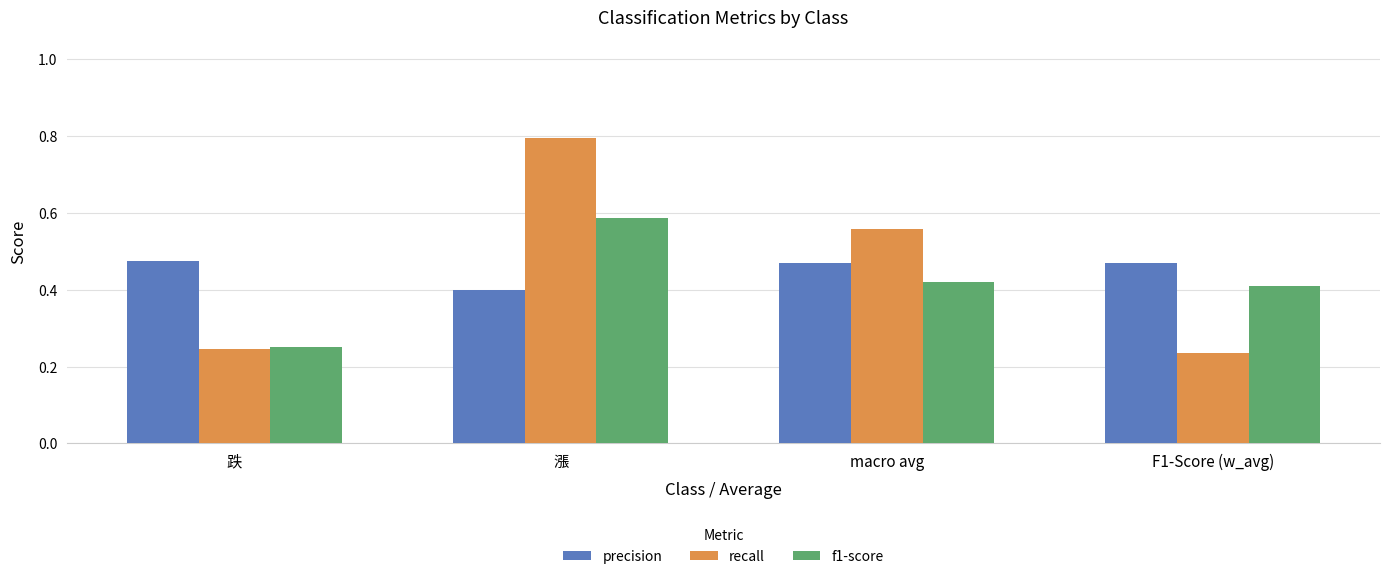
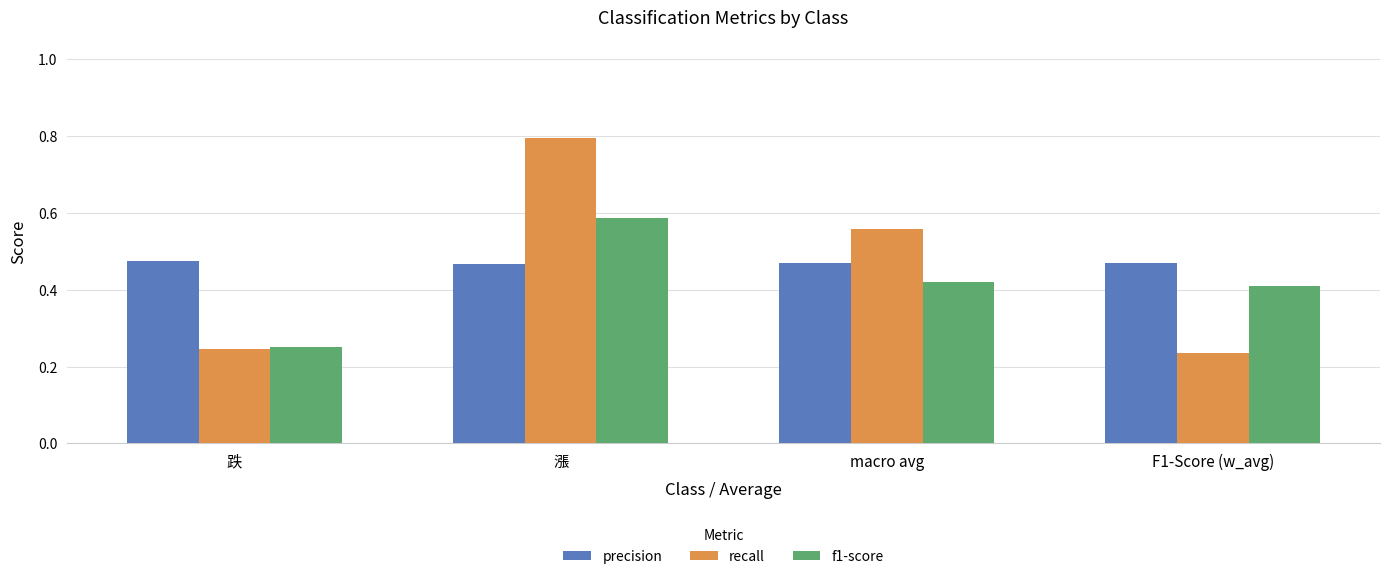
  {
    "precision": {
      "跌": 0.47,
-     "漲": 0.40,
+     "漲": 0.47,
      "macro avg": 0.47,
      "F1-Score (w_avg)": 0.47
    },
    "recall": {
      "跌": 0.25,
      "漲": 0.79,
      "macro avg": 0.56,
      "F1-Score (w_avg)": 0.24
    },
    "f1-score": {
      "跌": 0.25,
      "漲": 0.59,
      "macro avg": 0.42,
      "F1-Score (w_avg)": 0.41
    }
  }
